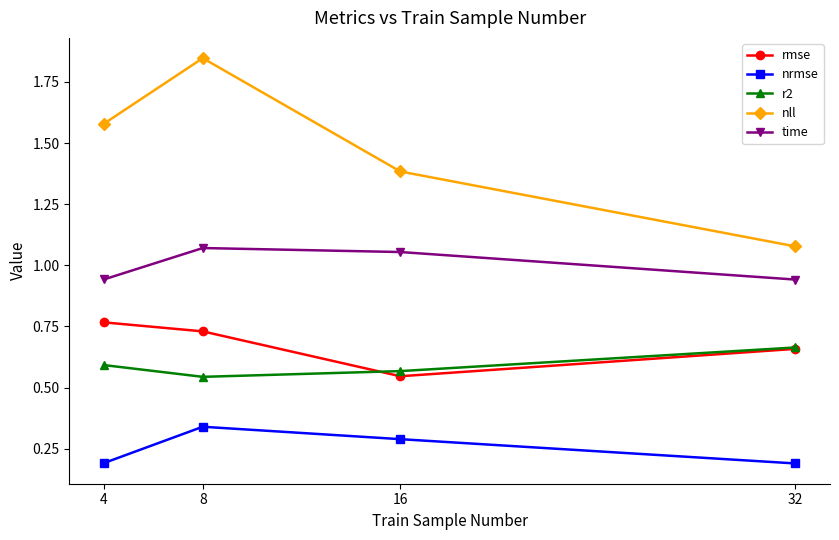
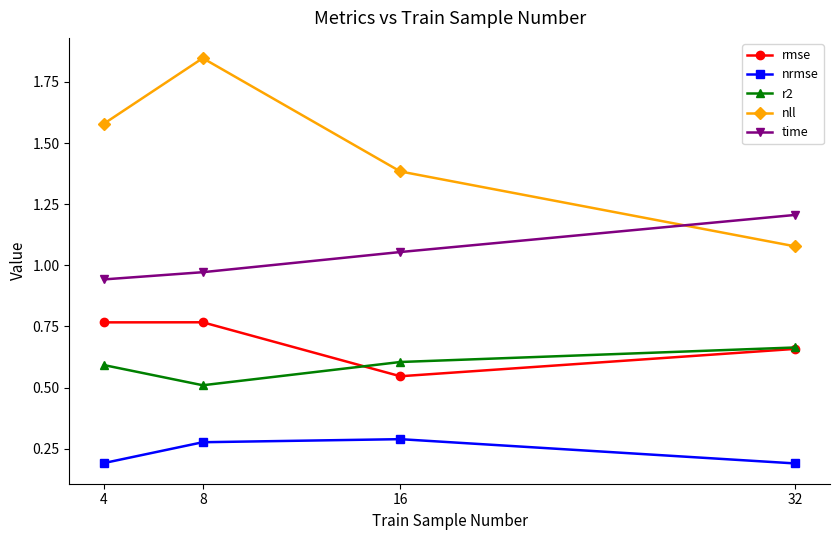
  {
    "rmse": {
      "4": 0.77,
-     "8": 0.73,
+     "8": 0.77,
      "16": 0.55
    },
    "nrmse": {
      "4": 0.19,
-     "8": 0.34,
+     "8": 0.28,
      "16": 0.29,
      "32": 0.19
    },
    "r2": {
      "4": 0.59,
-     "8": 0.54,
-     "16": 0.57
+     "8": 0.51,
+     "16": 0.60
    },
    "nll": {
      "4": 1.58,
      "8": 1.85,
      "16": 1.38,
      "32": 1.08
    },
    "time": {
      "4": 0.94,
-     "8": 1.07,
+     "8": 0.97,
      "16": 1.05,
-     "32": 0.94
+     "32": 1.21
    }
  }
